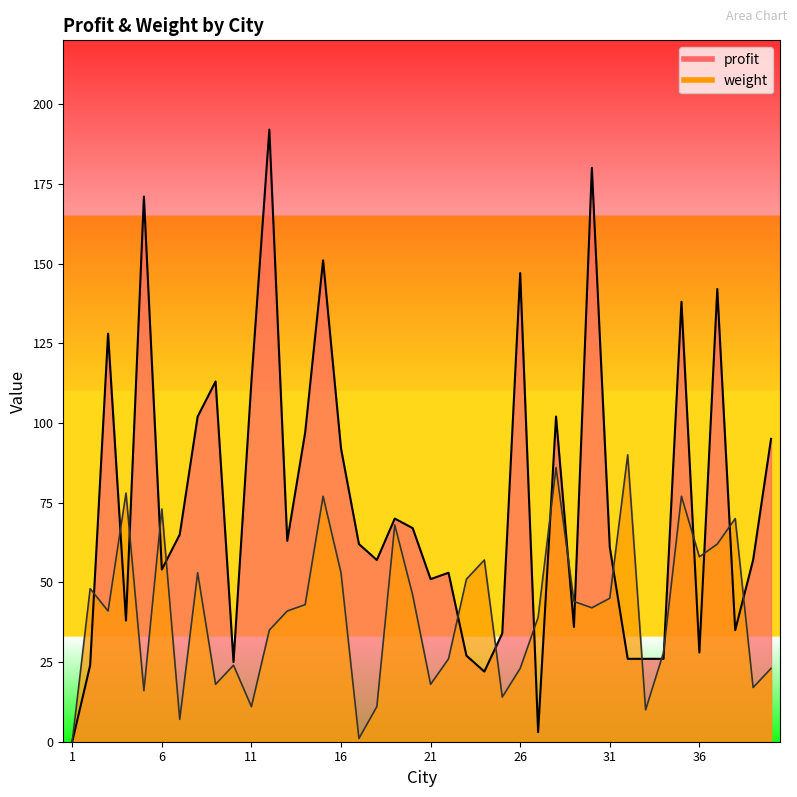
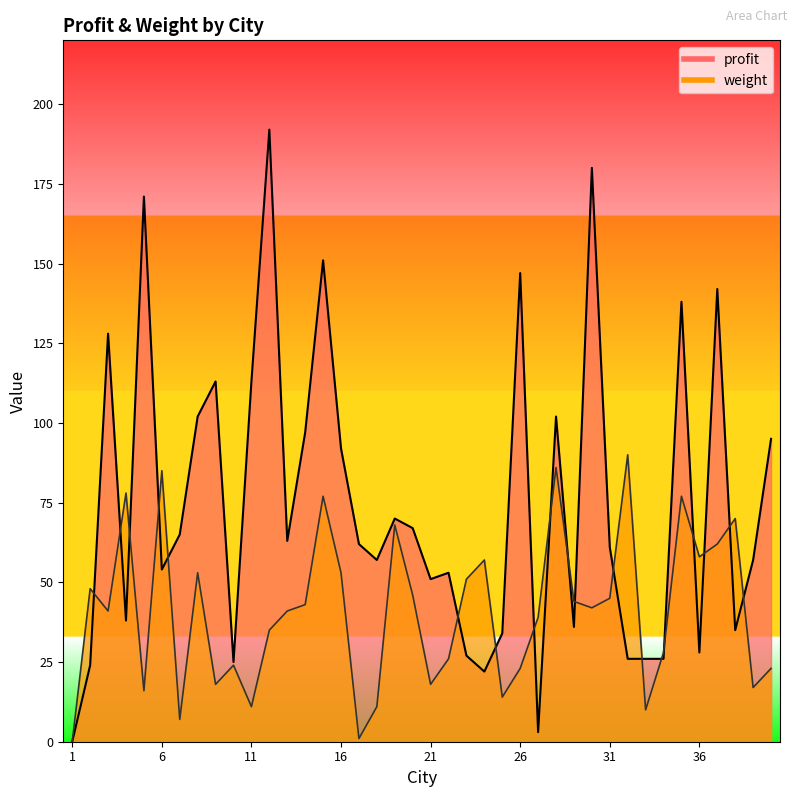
  {
    "profit": {
      "6": 54,
      "11": 113,
      "16": 92,
      "21": 51,
      "26": 147,
      "31": 61,
      "36": 28
    },
    "weight": {
-     "6": 73,
+     "6": 85,
      "11": 11,
      "16": 53,
      "21": 18,
      "26": 23,
      "31": 45,
      "36": 58
    }
  }
